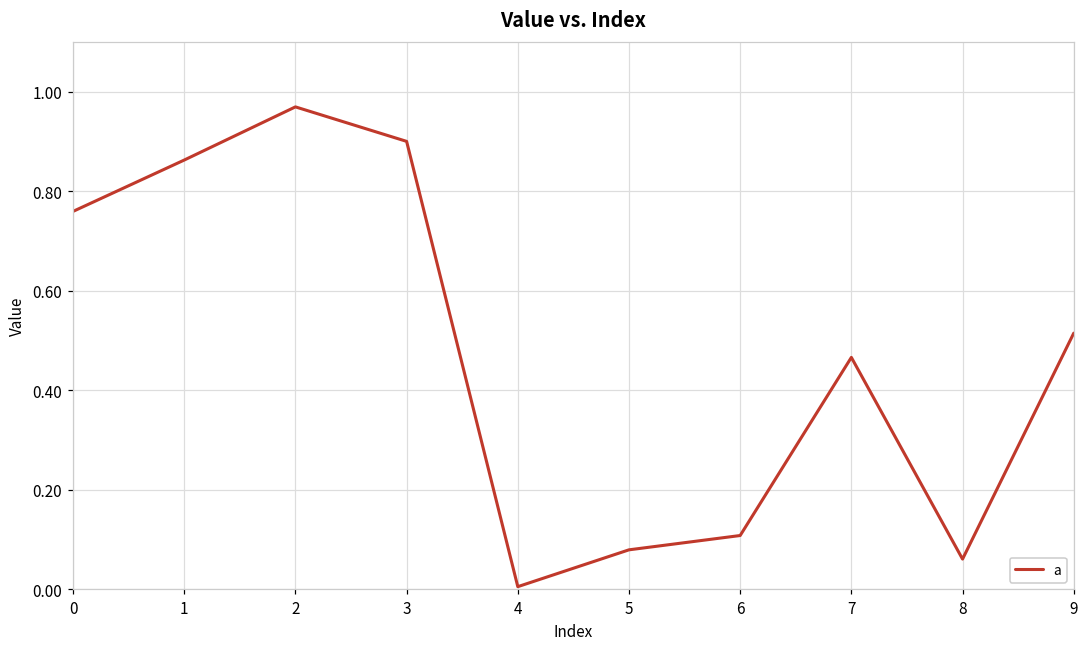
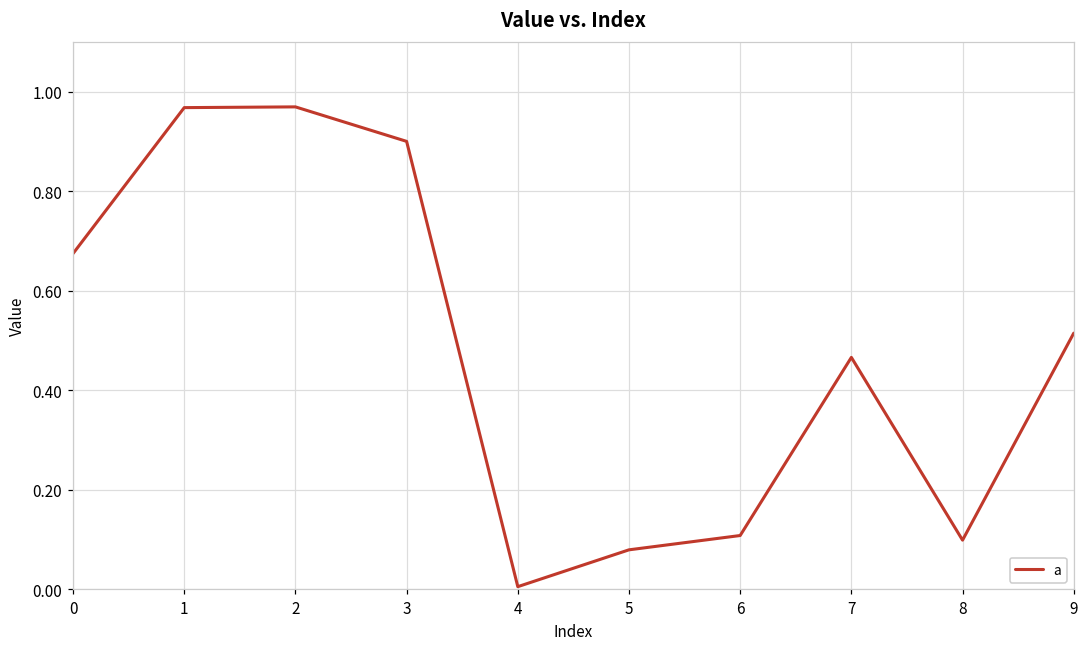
  {
-   "0": 0.76,
-   "1": 0.86,
+   "0": 0.67,
+   "1": 0.97,
    "2": 0.97,
    "3": 0.90,
    "4": 0.01,
    "5": 0.08,
    "6": 0.11,
    "7": 0.47,
-   "8": 0.06,
+   "8": 0.10,
    "9": 0.51
  }
